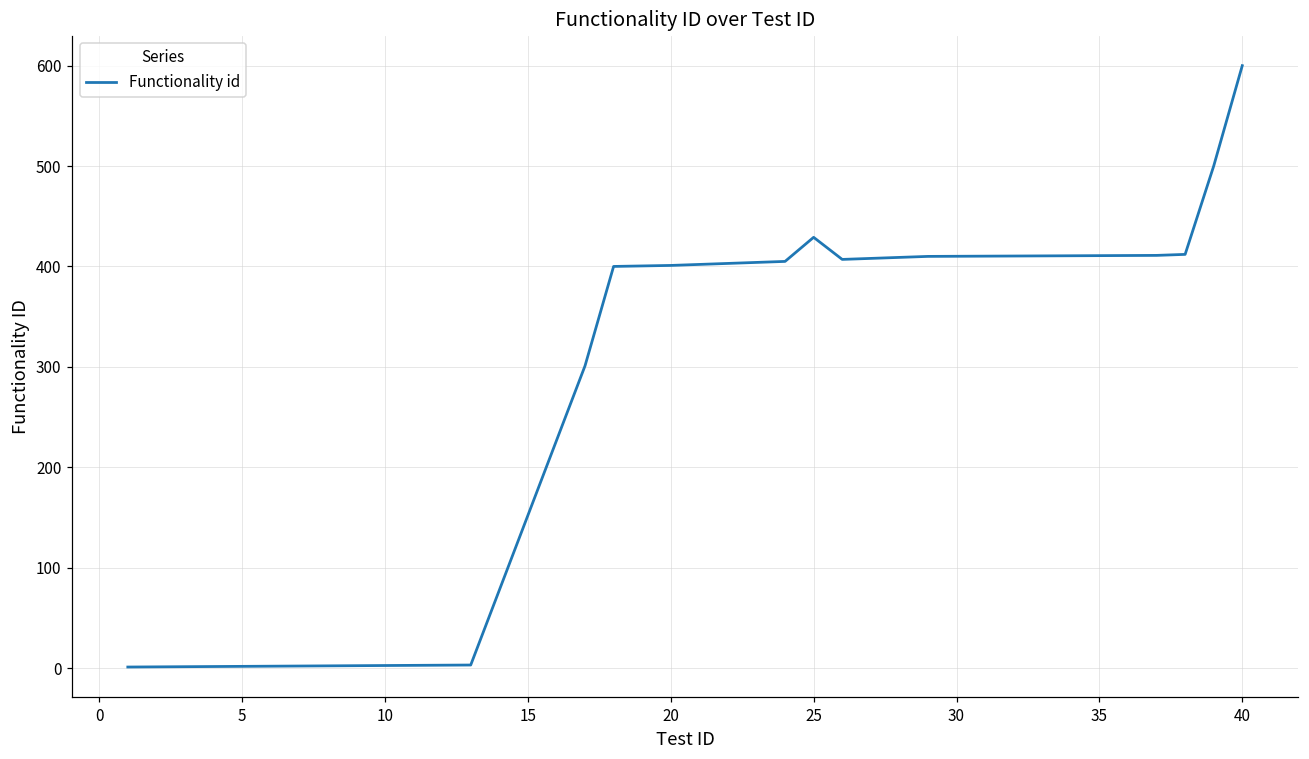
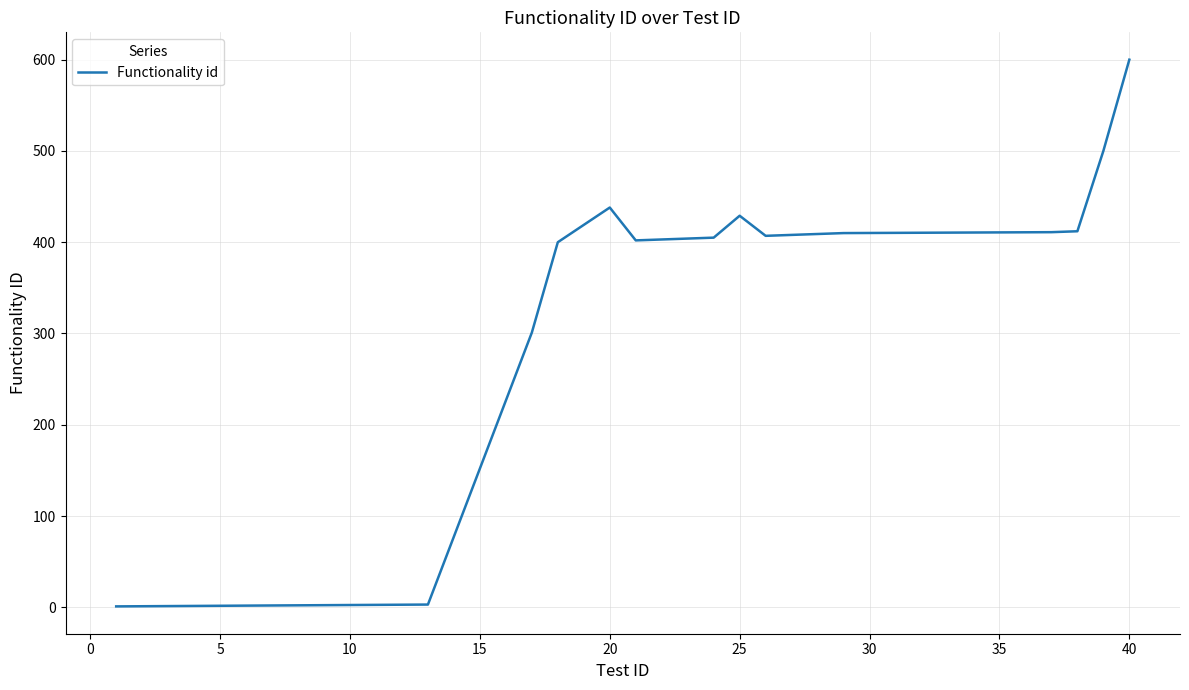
  {
-   "20": 400,
+   "20": 440,
    "25": 430,
    "40": 600
  }
